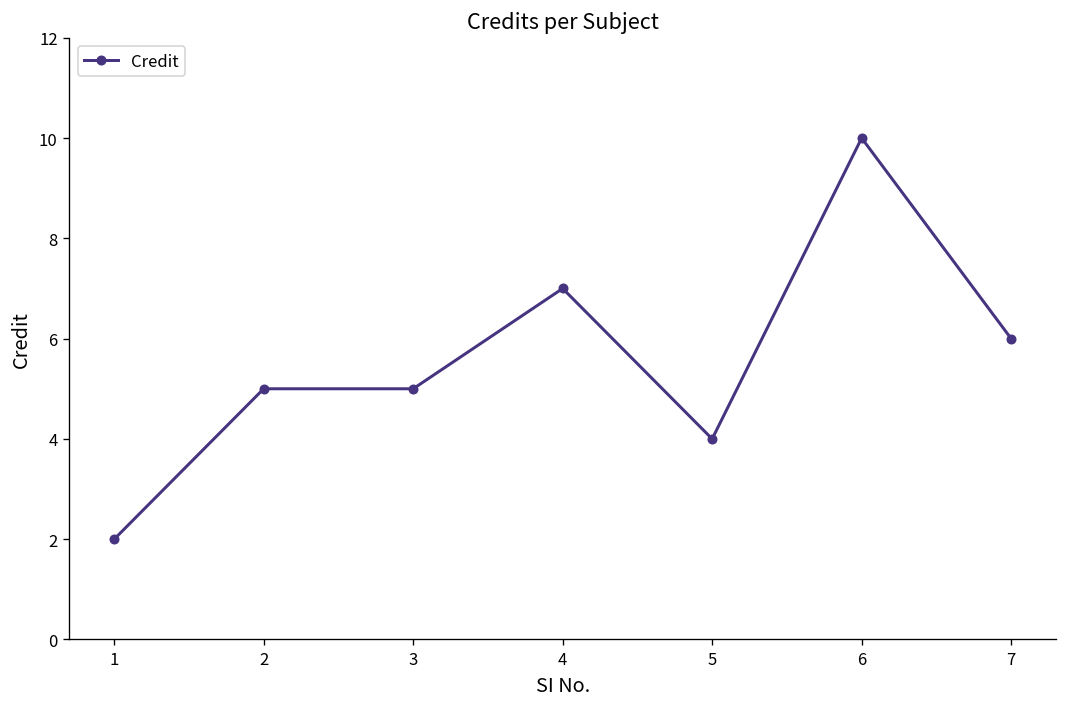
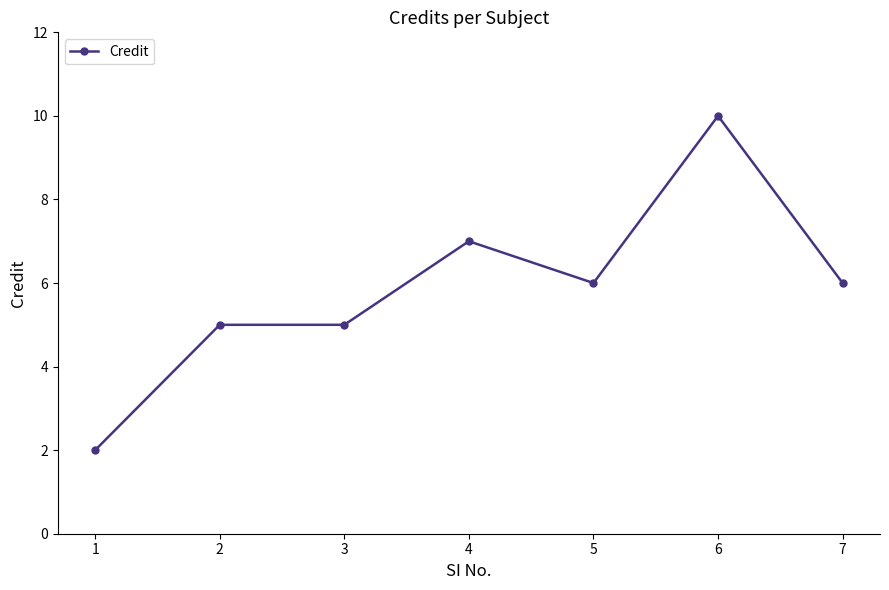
  {
    "1": 2,
    "2": 5,
    "3": 5,
    "4": 7,
-   "5": 4,
+   "5": 6,
    "6": 10,
    "7": 6
  }
